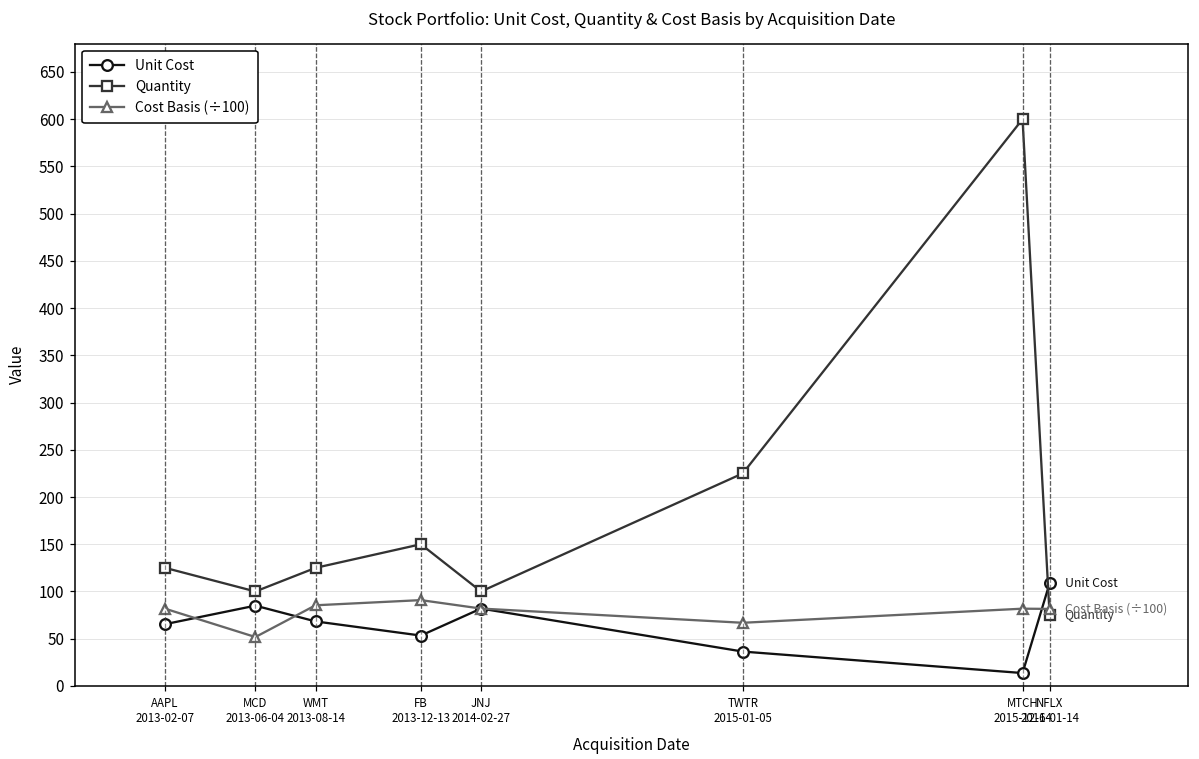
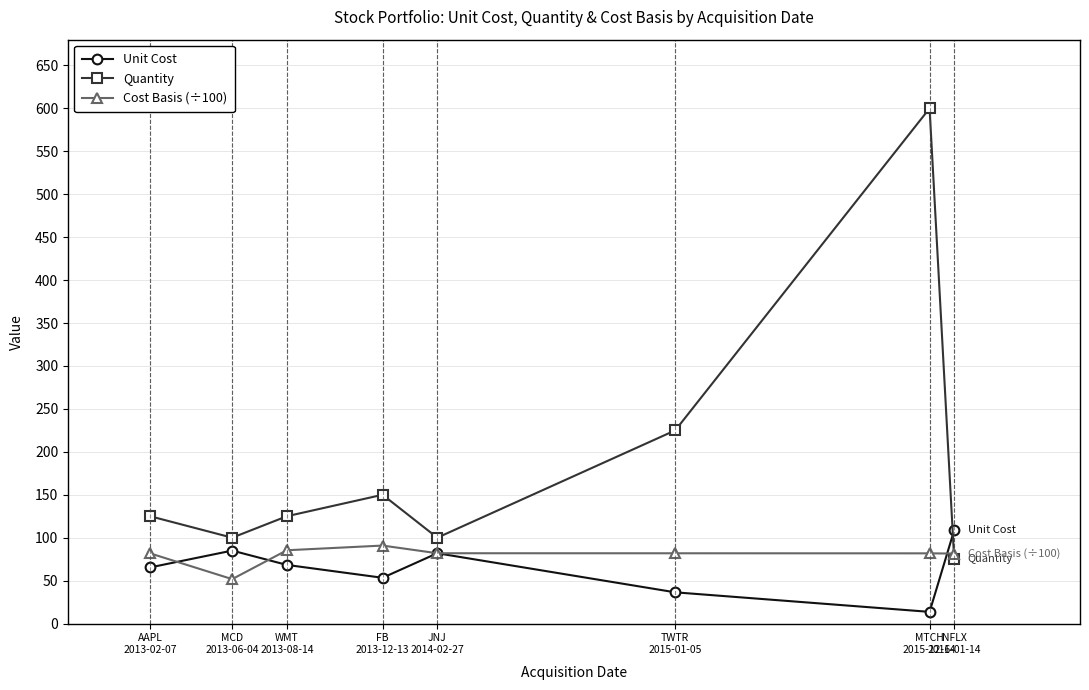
  {
    "Cost Basis (÷100)": {
      "AAPL 2013-02-07": 80,
      "MCD 2013-06-04": 50,
      "WMT 2013-08-14": 90,
      "FB 2013-12-13": 90,
-     "TWTR 2015-01-05": 70
+     "TWTR 2015-01-05": 80
    }
  }
